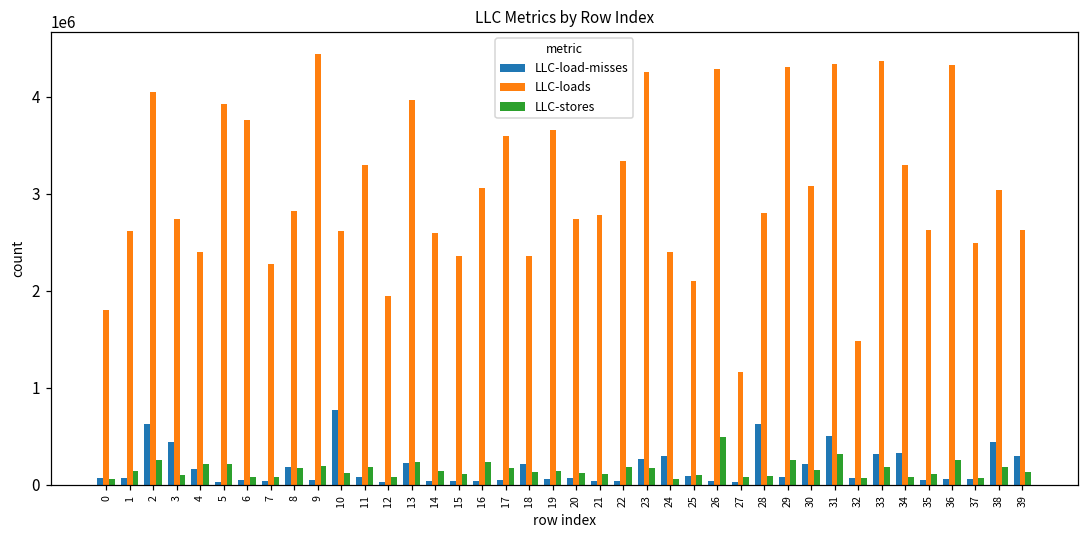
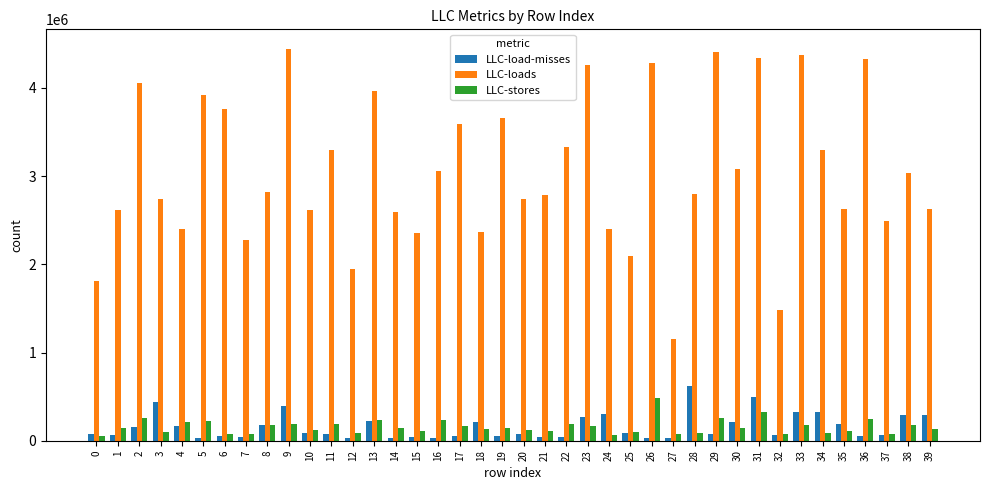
  {
    "LLC-load-misses": {
      "0": 100000,
      "1": 100000,
-     "2": 600000,
+     "2": 200000,
      "3": 400000,
      "4": 200000,
      "5": 0,
      "6": 100000,
      "7": 0,
      "8": 200000,
-     "9": 0,
-     "10": 800000,
+     "9": 400000,
+     "10": 100000,
      "11": 100000,
      "12": 0,
      "13": 200000,
      "14": 0,
      "15": 0,
      "16": 0,
      "17": 0,
      "18": 200000,
      "19": 100000,
      "20": 100000,
      "21": 0,
      "22": 0,
      "23": 300000,
      "24": 300000,
      "25": 100000,
      "26": 0,
      "27": 0,
      "28": 600000,
      "29": 100000,
      "30": 200000,
      "31": 500000,
      "32": 100000,
      "33": 300000,
      "34": 300000,
-     "35": 0,
+     "35": 200000,
      "36": 100000,
      "37": 100000,
-     "38": 400000,
+     "38": 300000,
      "39": 300000
    },
    "LLC-loads": {
      "0": 1800000,
      "1": 2600000,
      "2": 4100000,
      "3": 2700000,
      "4": 2400000,
      "5": 3900000,
      "6": 3800000,
      "7": 2300000,
      "8": 2800000,
      "9": 4400000,
      "10": 2600000,
      "11": 3300000,
      "12": 2000000,
      "13": 4000000,
      "14": 2600000,
      "15": 2400000,
      "16": 3100000,
      "17": 3600000,
      "18": 2400000,
      "19": 3700000,
      "20": 2700000,
      "21": 2800000,
      "22": 3300000,
      "23": 4300000,
      "24": 2400000,
      "25": 2100000,
      "26": 4300000,
      "27": 1200000,
      "28": 2800000,
-     "29": 4300000,
+     "29": 4400000,
      "30": 3100000,
      "31": 4300000,
      "32": 1500000,
      "33": 4400000,
      "34": 3300000,
      "35": 2600000,
      "36": 4300000,
      "37": 2500000,
      "38": 3000000,
      "39": 2600000
    },
    "LLC-stores": {
      "0": 100000,
      "1": 100000,
      "2": 300000,
      "3": 100000,
      "4": 200000,
      "5": 200000,
      "6": 100000,
      "7": 100000,
      "8": 200000,
      "9": 200000,
      "10": 100000,
      "11": 200000,
      "12": 100000,
      "13": 200000,
      "14": 100000,
      "15": 100000,
      "16": 200000,
      "17": 200000,
      "18": 100000,
      "19": 100000,
      "20": 100000,
      "21": 100000,
      "22": 200000,
      "23": 200000,
      "24": 100000,
      "25": 100000,
      "26": 500000,
      "27": 100000,
      "28": 100000,
      "29": 300000,
      "30": 100000,
      "31": 300000,
      "32": 100000,
      "33": 200000,
      "34": 100000,
      "35": 100000,
      "36": 300000,
      "37": 100000,
      "38": 200000,
      "39": 100000
    }
  }
